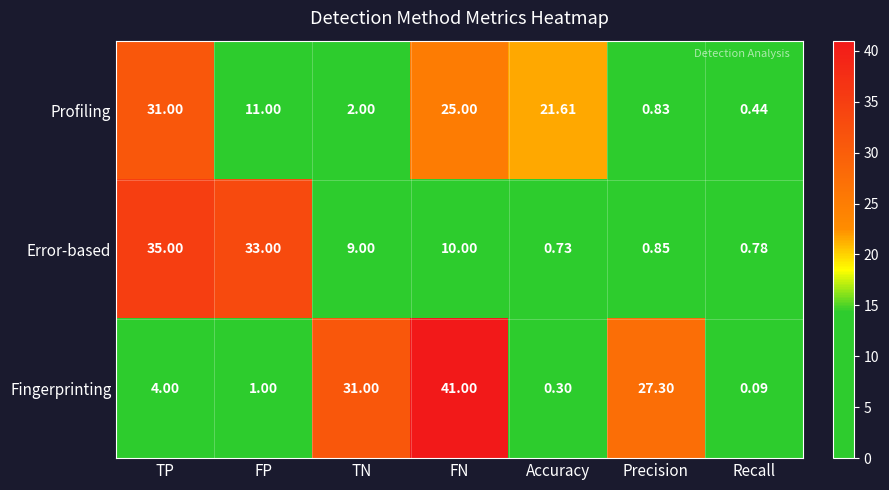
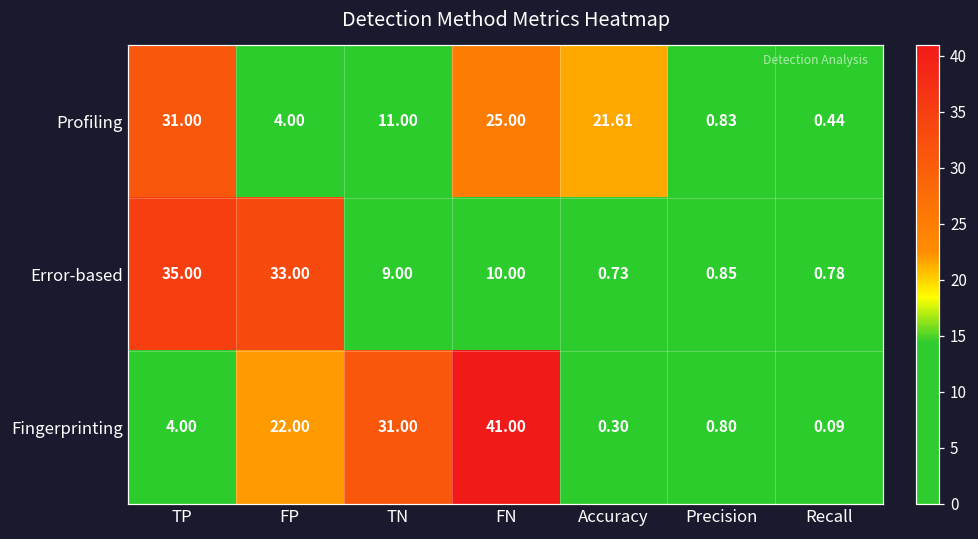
  {
    "Profiling": {
      "TP": 31.00,
-     "FP": 11.00,
-     "TN": 2.00,
+     "FP": 4.00,
+     "TN": 11.00,
      "FN": 25.00,
      "Accuracy": 21.61,
      "Precision": 0.83
    },
    "Error-based": {
      "TP": 35.00,
      "FP": 33.00,
      "TN": 9.00,
      "FN": 10.00,
      "Accuracy": 0.73,
      "Precision": 0.85,
      "Recall": 0.78
    },
    "Fingerprinting": {
      "TP": 4.00,
-     "FP": 1.00,
+     "FP": 22.00,
      "TN": 31.00,
      "FN": 41.00,
      "Accuracy": 0.30,
-     "Precision": 27.30,
+     "Precision": 0.80,
      "Recall": 0.09
    }
  }
